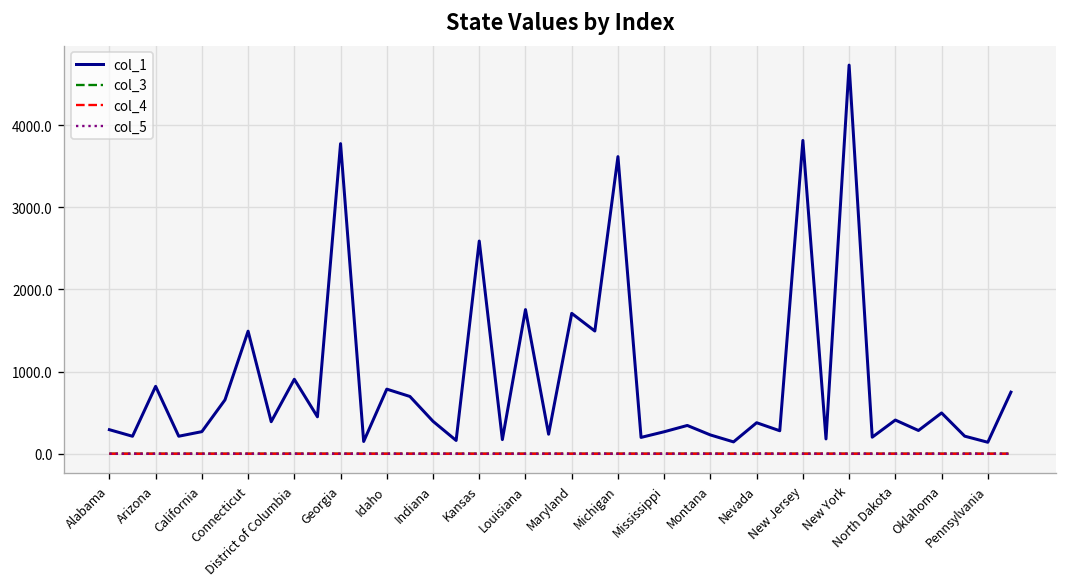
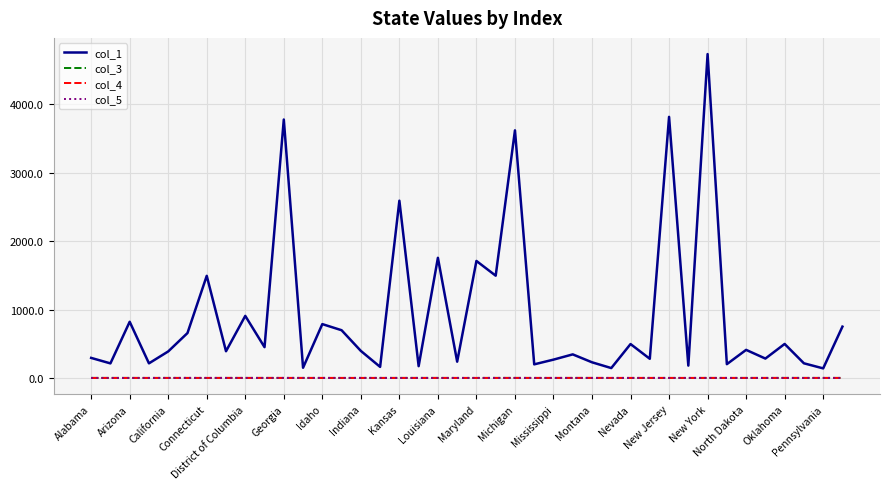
  {
    "col_1": {
      "Alabama": 300,
      "Arizona": 800,
-     "California": 300,
+     "California": 400,
      "Connecticut": 1500,
      "District of Columbia": 900,
      "Georgia": 3800,
      "Idaho": 800,
      "Indiana": 400,
      "Kansas": 2600,
      "Louisiana": 1800,
      "Maryland": 1700,
      "Michigan": 3600,
      "Mississippi": 300,
      "Montana": 200,
-     "Nevada": 400,
+     "Nevada": 500,
      "New Jersey": 3800,
      "New York": 4700,
      "North Dakota": 400,
      "Oklahoma": 500,
      "Pennsylvania": 100
    },
    "col_5": {
      "Alabama": 0,
      "Arizona": 0,
      "California": 0,
      "Connecticut": 0,
      "District of Columbia": 0,
      "Georgia": 0,
      "Idaho": 0,
      "Indiana": 0,
      "Kansas": 0,
      "Louisiana": 0,
      "Maryland": 0,
      "Michigan": 0,
      "Mississippi": 0,
      "Montana": 0,
      "Nevada": 0,
      "New Jersey": 0,
      "New York": 0,
      "North Dakota": 0,
      "Oklahoma": 0,
      "Pennsylvania": 0
    }
  }
